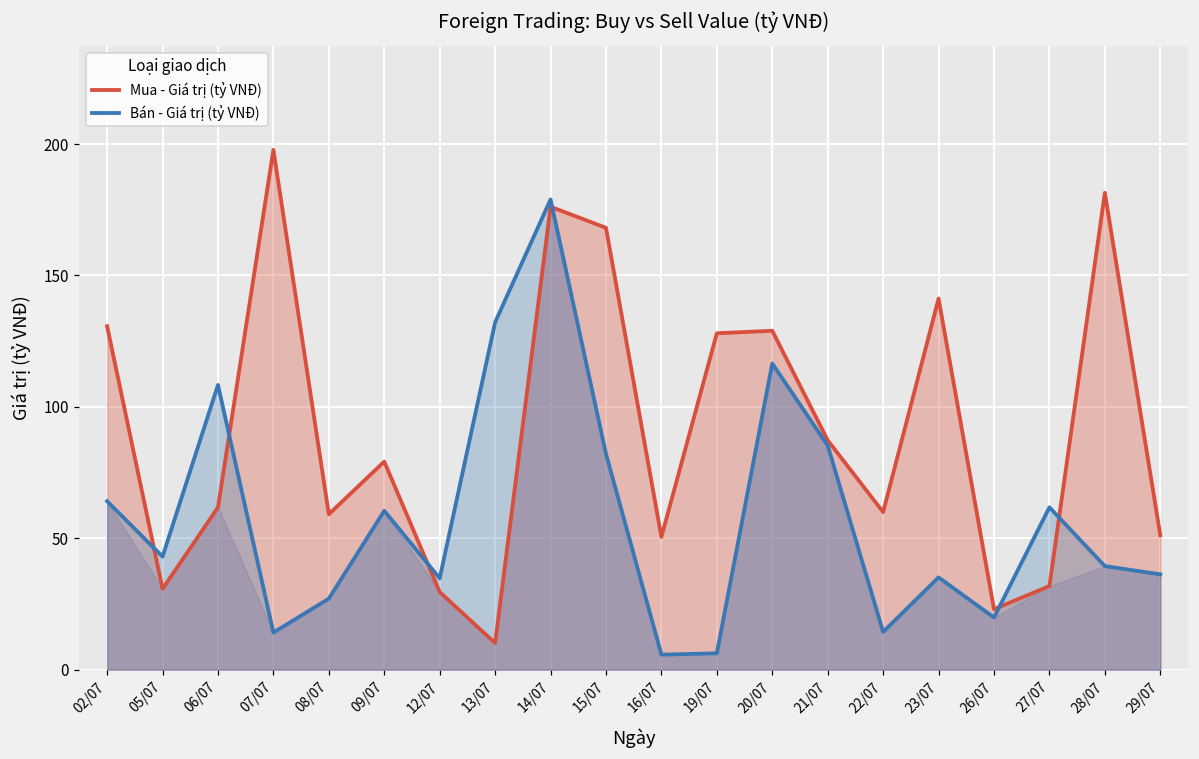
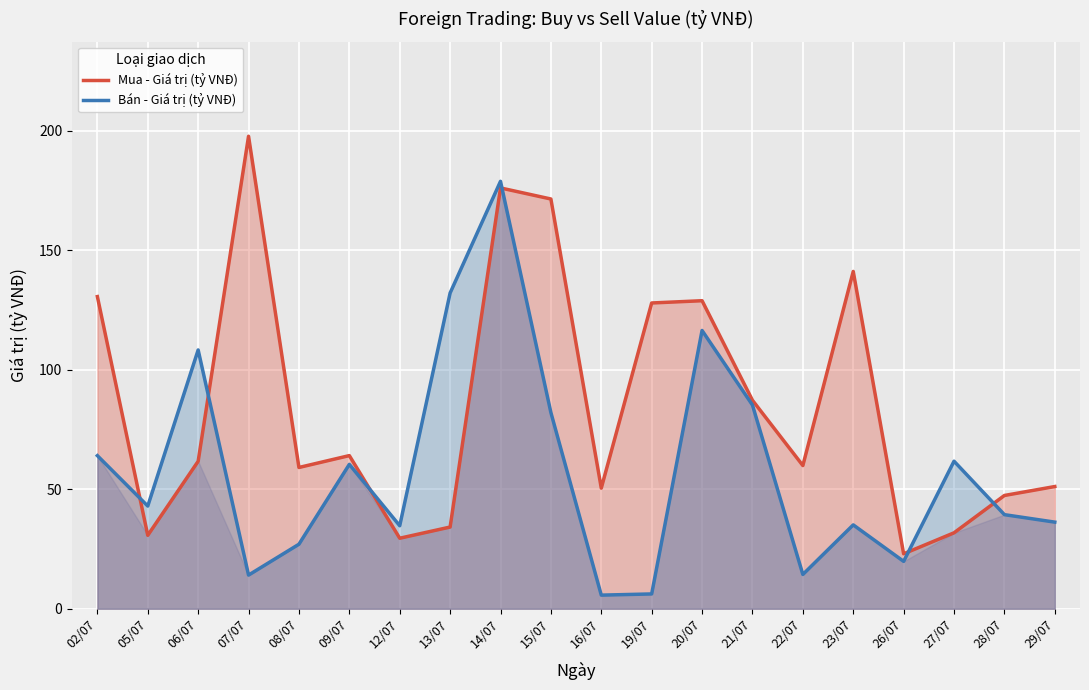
  {
    "Mua - Giá trị (tỷ VNĐ)": {
      "02/07": 131,
      "07/07": 198,
      "08/07": 59,
-     "09/07": 79,
-     "13/07": 10,
-     "15/07": 168,
+     "09/07": 64,
+     "13/07": 34,
+     "15/07": 172,
      "16/07": 50,
      "19/07": 128,
      "20/07": 129,
      "21/07": 87,
      "22/07": 60,
      "23/07": 141,
      "26/07": 23,
-     "28/07": 181,
+     "28/07": 47,
      "29/07": 51
    }
  }
